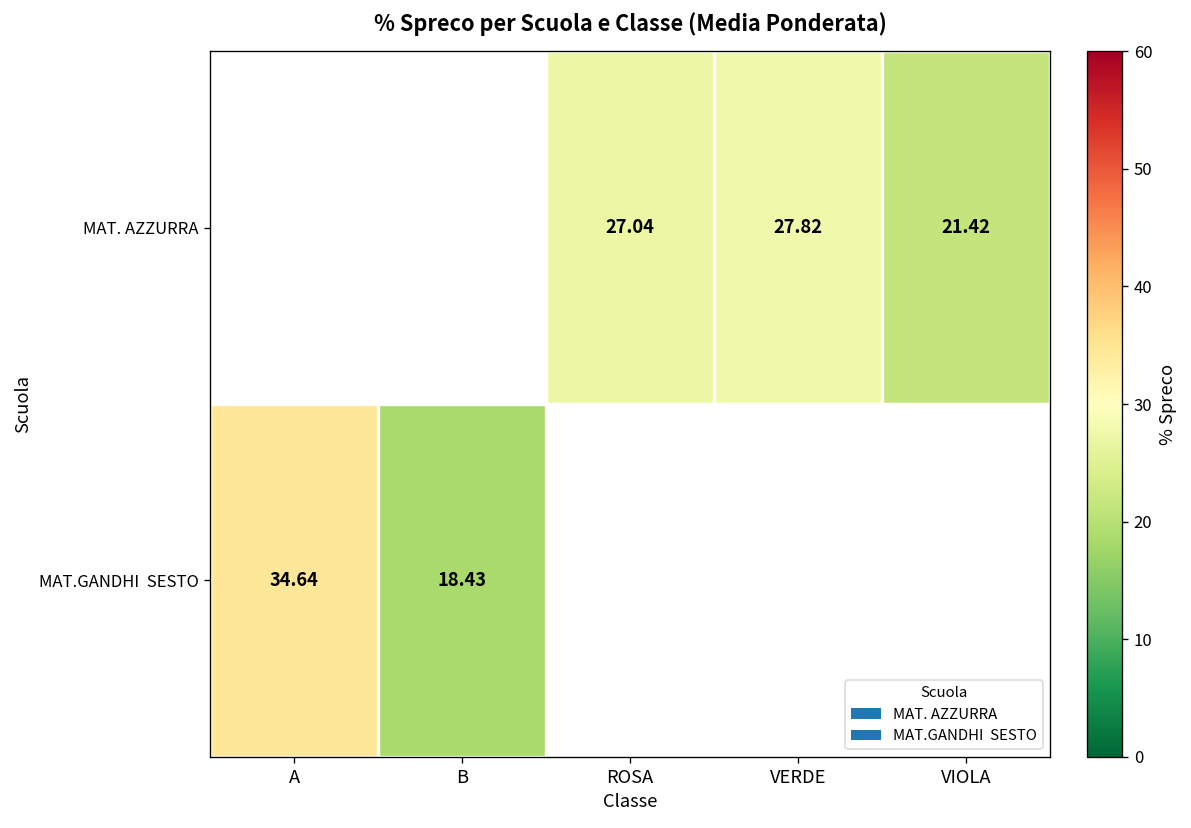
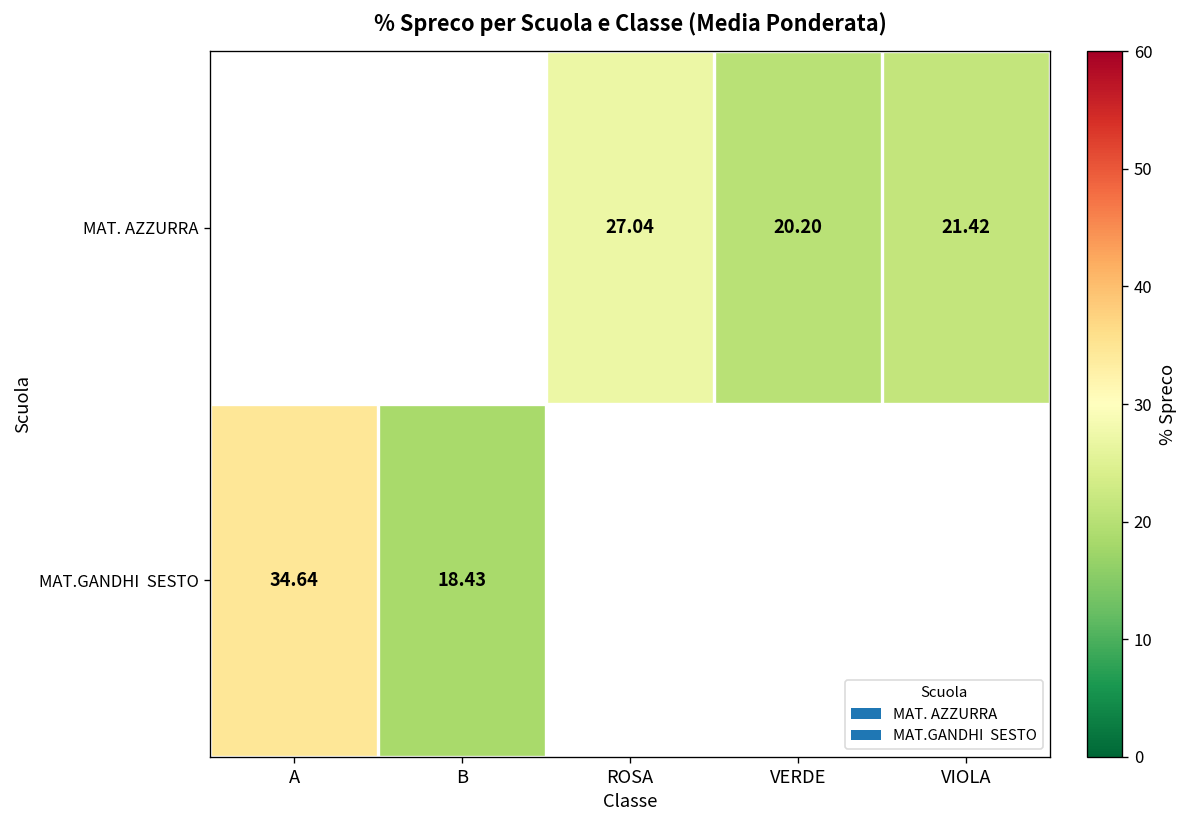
  {
    "MAT. AZZURRA": {
      "ROSA": 27.04,
-     "VERDE": 27.82,
+     "VERDE": 20.20,
      "VIOLA": 21.42
    },
    "MAT.GANDHI SESTO": {
      "A": 34.64,
      "B": 18.43
    }
  }
